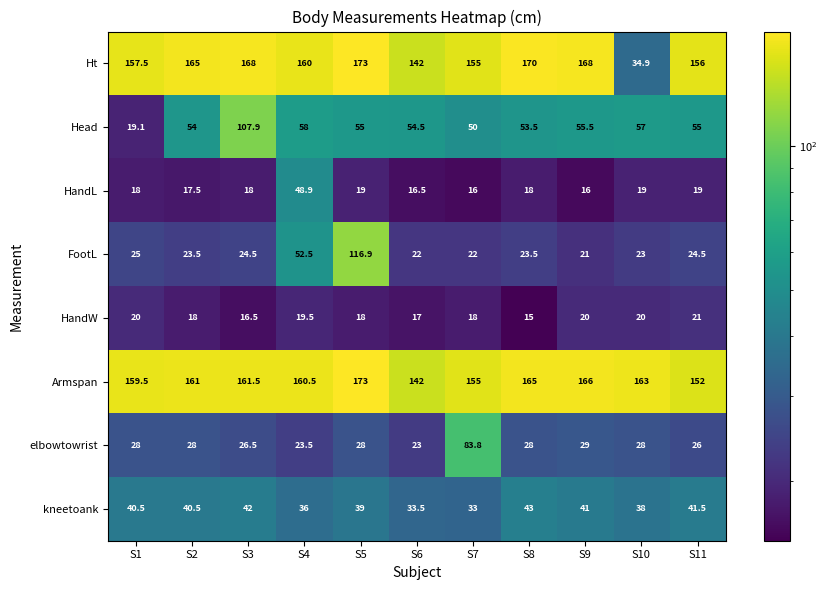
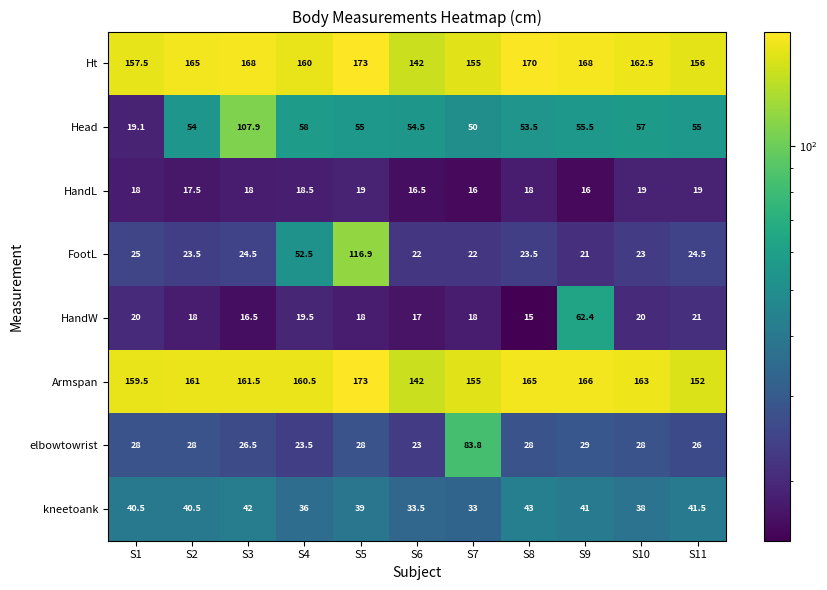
  {
    "Ht": {
      "S1": 157.5,
      "S2": 165,
      "S3": 168,
      "S4": 160,
      "S5": 173,
      "S6": 142,
      "S7": 155,
      "S8": 170,
      "S9": 168,
-     "S10": 34.9,
+     "S10": 162.5,
      "S11": 156
    },
    "Head": {
      "S1": 19.1,
      "S2": 54,
      "S3": 107.9,
      "S4": 58,
      "S5": 55,
      "S6": 54.5,
      "S7": 50,
      "S8": 53.5,
      "S9": 55.5,
      "S10": 57,
      "S11": 55
    },
    "HandL": {
      "S1": 18,
      "S2": 17.5,
      "S3": 18,
-     "S4": 48.9,
+     "S4": 18.5,
      "S5": 19,
      "S6": 16.5,
      "S7": 16,
      "S8": 18,
      "S9": 16,
      "S10": 19,
      "S11": 19
    },
    "FootL": {
      "S1": 25,
      "S2": 23.5,
      "S3": 24.5,
      "S4": 52.5,
      "S5": 116.9,
      "S6": 22,
      "S7": 22,
      "S8": 23.5,
      "S9": 21,
      "S10": 23,
      "S11": 24.5
    },
    "HandW": {
      "S1": 20,
      "S2": 18,
      "S3": 16.5,
      "S4": 19.5,
      "S5": 18,
      "S6": 17,
      "S7": 18,
      "S8": 15,
-     "S9": 20,
+     "S9": 62.4,
      "S10": 20,
      "S11": 21
    },
    "Armspan": {
      "S1": 159.5,
      "S2": 161,
      "S3": 161.5,
      "S4": 160.5,
      "S5": 173,
      "S6": 142,
      "S7": 155,
      "S8": 165,
      "S9": 166,
      "S10": 163,
      "S11": 152
    },
    "elbowtowrist": {
      "S1": 28,
      "S2": 28,
      "S3": 26.5,
      "S4": 23.5,
      "S5": 28,
      "S6": 23,
      "S7": 83.8,
      "S8": 28,
      "S9": 29,
      "S10": 28,
      "S11": 26
    },
    "kneetoank": {
      "S1": 40.5,
      "S2": 40.5,
      "S3": 42,
      "S4": 36,
      "S5": 39,
      "S6": 33.5,
      "S7": 33,
      "S8": 43,
      "S9": 41,
      "S10": 38,
      "S11": 41.5
    }
  }
